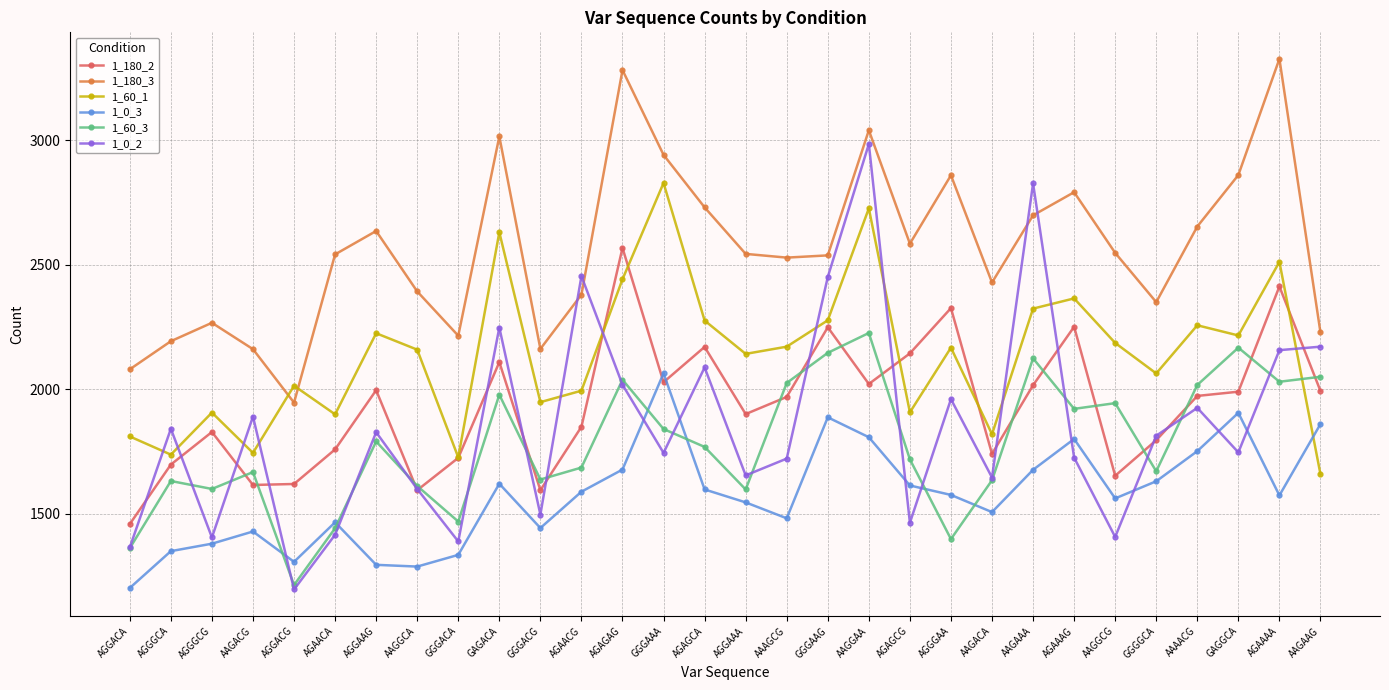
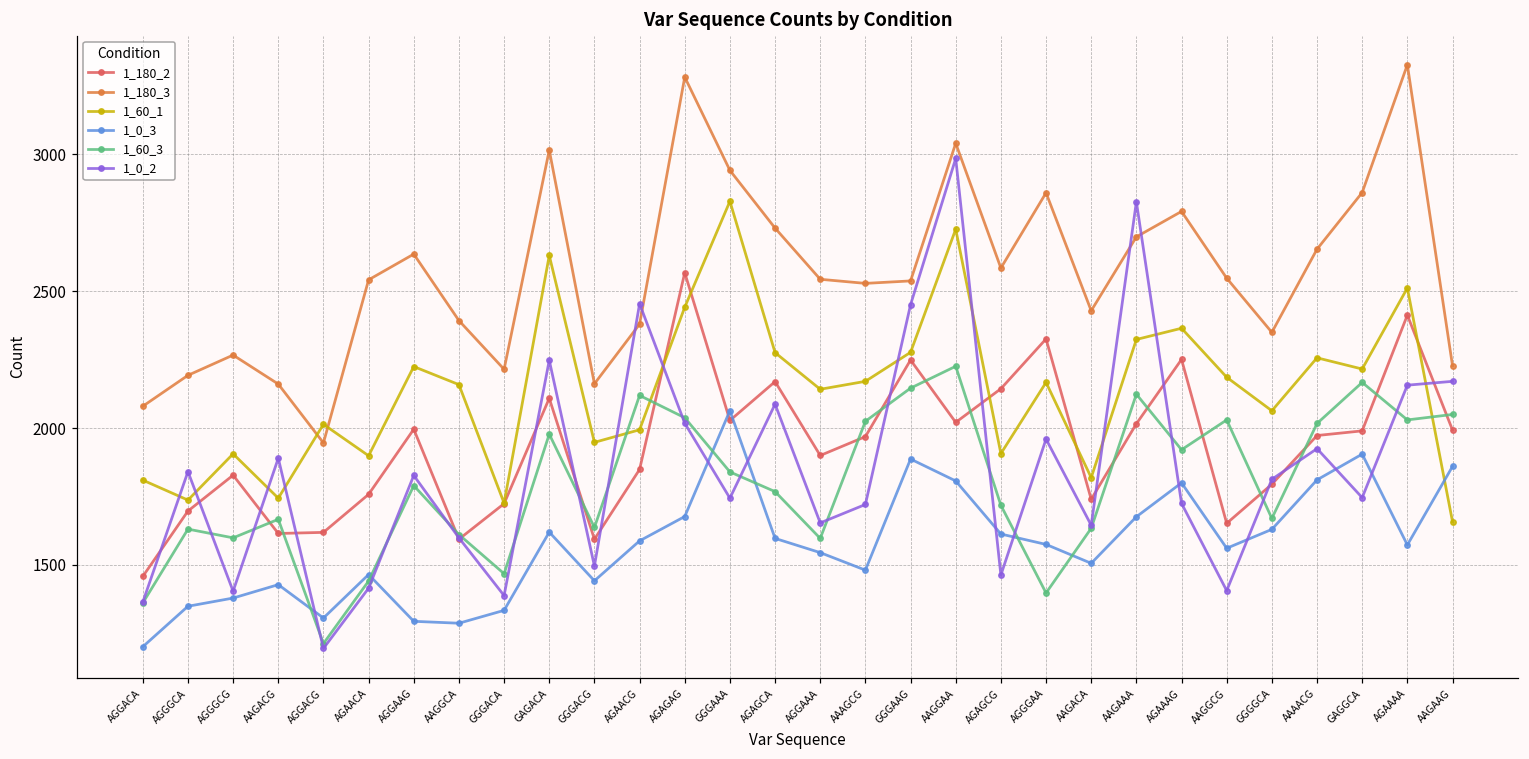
  {
    "1_60_1": {
      "AGGACA": 1810,
      "AGGGCA": 1740,
      "AGGGCG": 1910,
      "AAGACG": 1740,
      "AGGACG": 2010,
      "AGAACA": 1900,
      "AGGAAG": 2230,
      "AAGGCA": 2160,
      "GAGACA": 2630,
      "GGGACG": 1950,
      "AGAACG": 1990,
      "AGAGAG": 2440,
      "GGGAAA": 2830,
      "AGAGCA": 2280,
      "AGGAAA": 2140,
      "AAAGCG": 2170,
      "GGGAAG": 2280,
      "AAGGAA": 2730,
      "AGAGCG": 1910,
      "AGGGAA": 2170,
      "AAGACA": 1820,
      "AAGAAA": 2320,
      "AGAAAG": 2370,
      "AAGGCG": 2190,
      "GGGGCA": 2060,
      "AAAACG": 2260,
      "GAGGCA": 2220,
      "AGAAAA": 2510,
      "AAGAAG": 1660
    },
    "1_0_3": {
      "AGGACA": 1200,
      "AGGGCA": 1350,
      "AGGGCG": 1380,
      "AAGACG": 1430,
      "AGGACG": 1310,
      "AGAACA": 1470,
      "AGGAAG": 1290,
      "AAGGCA": 1290,
      "GGGACA": 1330,
      "GAGACA": 1620,
      "GGGACG": 1440,
      "AGAACG": 1590,
      "AGAGAG": 1680,
      "GGGAAA": 2060,
      "AGAGCA": 1600,
      "AGGAAA": 1550,
      "AAAGCG": 1480,
      "GGGAAG": 1890,
      "AAGGAA": 1810,
      "AGAGCG": 1610,
      "AGGGAA": 1580,
      "AAGACA": 1510,
      "AAGAAA": 1680,
      "AGAAAG": 1800,
      "AAGGCG": 1560,
      "GGGGCA": 1630,
-     "AAAACG": 1750,
+     "AAAACG": 1810,
      "GAGGCA": 1910,
      "AGAAAA": 1570,
      "AAGAAG": 1860
    },
    "1_60_3": {
      "AGGGCA": 1630,
      "AGGGCG": 1600,
      "AAGACG": 1670,
      "AGGACG": 1210,
      "AGAACA": 1440,
      "AGGAAG": 1790,
      "AAGGCA": 1610,
      "GGGACA": 1470,
      "GAGACA": 1980,
      "GGGACG": 1640,
-     "AGAACG": 1690,
+     "AGAACG": 2120,
      "AGAGAG": 2040,
      "GGGAAA": 1840,
      "AGAGCA": 1770,
      "AGGAAA": 1600,
      "AAAGCG": 2030,
      "GGGAAG": 2150,
      "AAGGAA": 2230,
      "AGAGCG": 1720,
      "AGGGAA": 1400,
      "AAGACA": 1630,
      "AAGAAA": 2120,
      "AGAAAG": 1920,
-     "AAGGCG": 1940,
+     "AAGGCG": 2030,
      "GGGGCA": 1670,
      "AAAACG": 2020,
      "GAGGCA": 2170,
      "AGAAAA": 2030,
      "AAGAAG": 2050
    },
    "1_0_2": {
      "AGGGCA": 1840,
      "AGGGCG": 1400,
      "AAGACG": 1890,
      "AGGACG": 1200,
      "AGAACA": 1420,
      "AGGAAG": 1830,
      "GGGACA": 1390,
      "GAGACA": 2250,
      "GGGACG": 1500,
      "AGAACG": 2450,
      "AGAGAG": 2020,
      "GGGAAA": 1740,
      "AGAGCA": 2090,
      "AGGAAA": 1650,
      "AAAGCG": 1720,
      "GGGAAG": 2450,
      "AAGGAA": 2990,
      "AGAGCG": 1460,
      "AGGGAA": 1960,
      "AAGACA": 1650,
      "AAGAAA": 2830,
      "AGAAAG": 1730,
      "AAGGCG": 1410,
      "GGGGCA": 1810,
      "AAAACG": 1930,
      "GAGGCA": 1750,
      "AGAAAA": 2160,
      "AAGAAG": 2170
    }
  }
